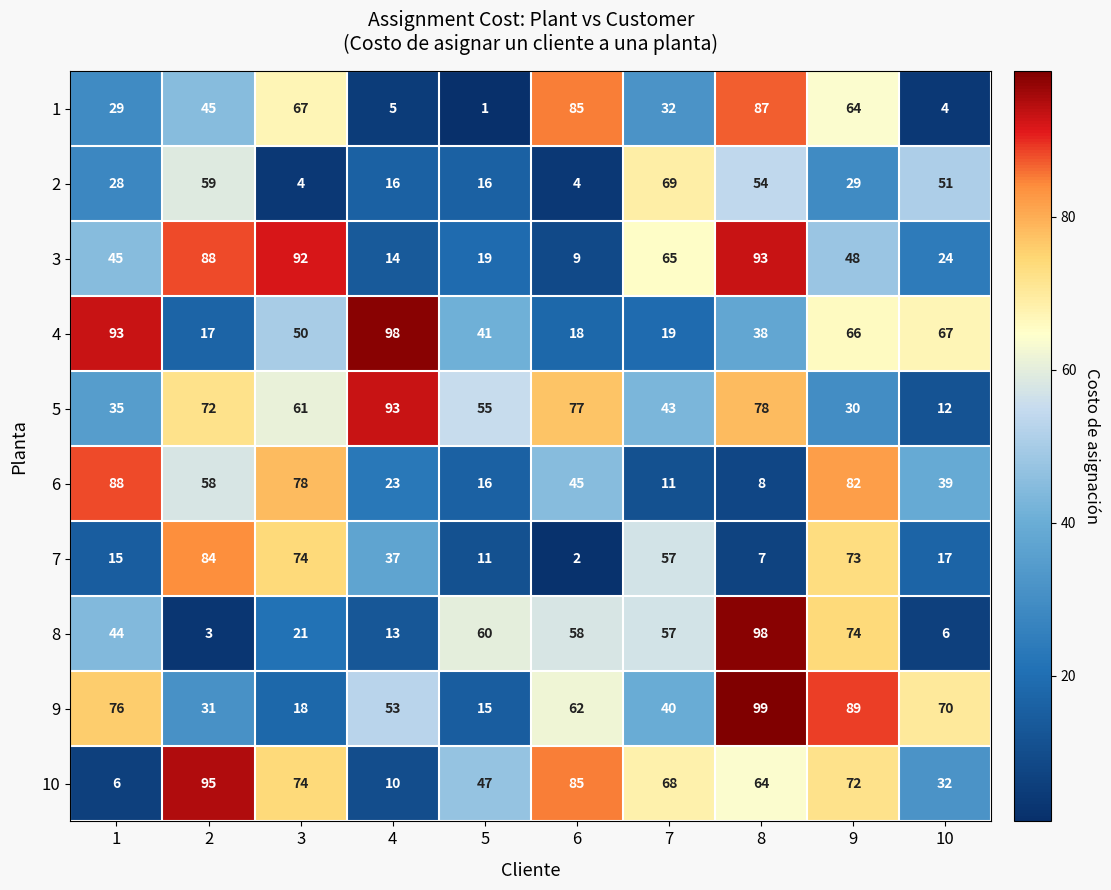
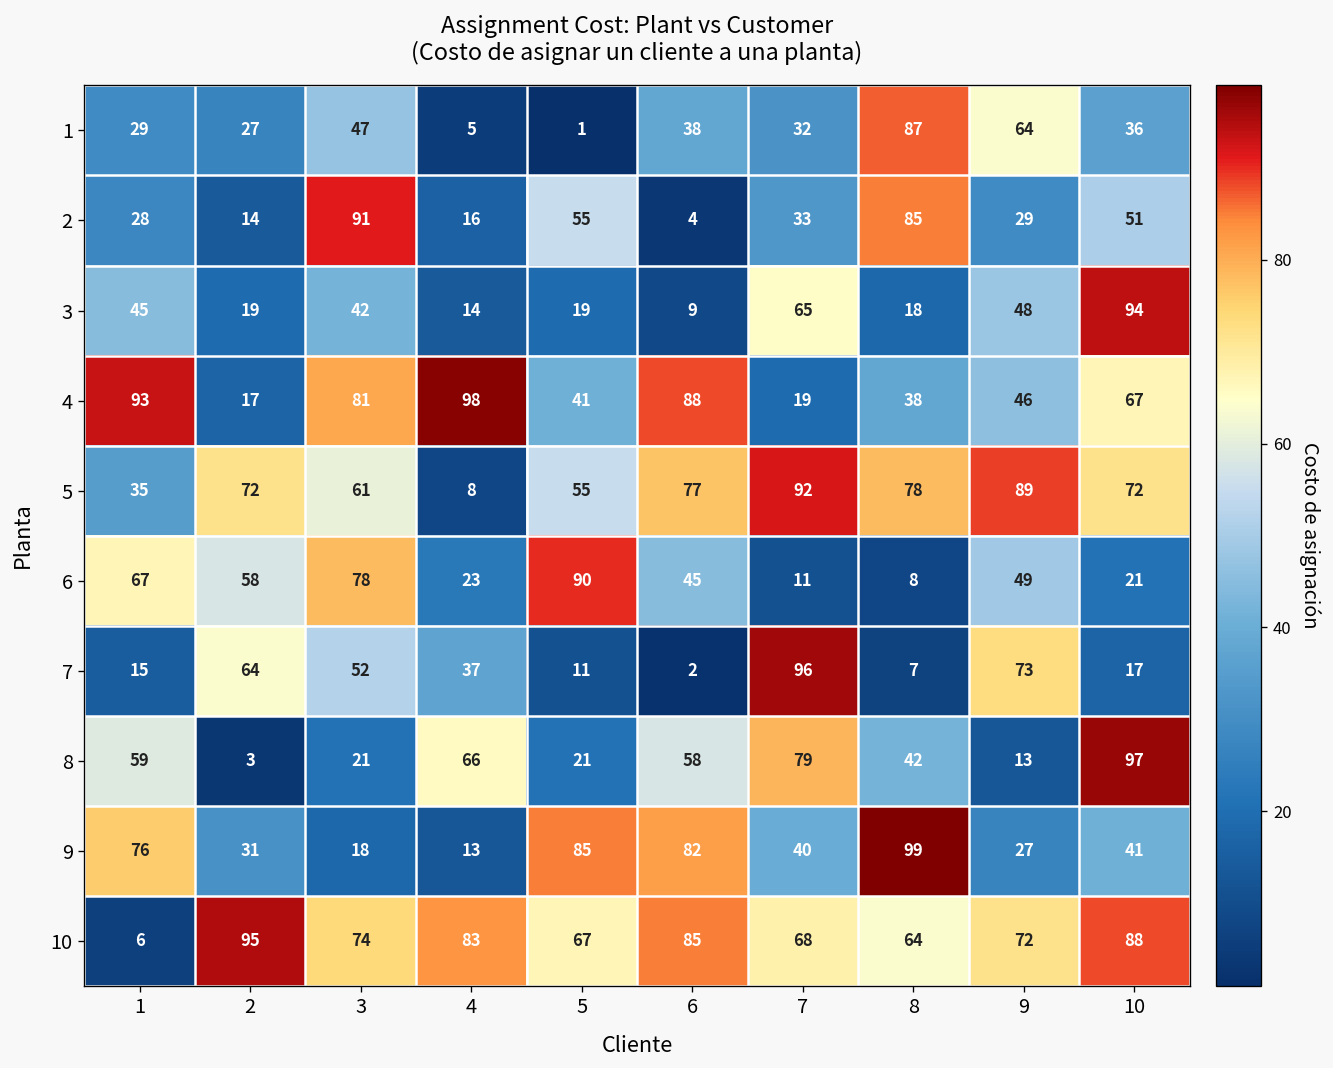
  {
    "1": {
      "1": 29,
-     "2": 45,
-     "3": 67,
+     "2": 27,
+     "3": 47,
      "4": 5,
      "5": 1,
-     "6": 85,
+     "6": 38,
      "7": 32,
      "8": 87,
      "9": 64,
-     "10": 4
+     "10": 36
    },
    "2": {
      "1": 28,
-     "2": 59,
-     "3": 4,
+     "2": 14,
+     "3": 91,
      "4": 16,
-     "5": 16,
+     "5": 55,
      "6": 4,
-     "7": 69,
-     "8": 54,
+     "7": 33,
+     "8": 85,
      "9": 29,
      "10": 51
    },
    "3": {
      "1": 45,
-     "2": 88,
-     "3": 92,
+     "2": 19,
+     "3": 42,
      "4": 14,
      "5": 19,
      "6": 9,
      "7": 65,
-     "8": 93,
+     "8": 18,
      "9": 48,
-     "10": 24
+     "10": 94
    },
    "4": {
      "1": 93,
      "2": 17,
-     "3": 50,
+     "3": 81,
      "4": 98,
      "5": 41,
-     "6": 18,
+     "6": 88,
      "7": 19,
      "8": 38,
-     "9": 66,
+     "9": 46,
      "10": 67
    },
    "5": {
      "1": 35,
      "2": 72,
      "3": 61,
-     "4": 93,
+     "4": 8,
      "5": 55,
      "6": 77,
-     "7": 43,
+     "7": 92,
      "8": 78,
-     "9": 30,
-     "10": 12
+     "9": 89,
+     "10": 72
    },
    "6": {
-     "1": 88,
+     "1": 67,
      "2": 58,
      "3": 78,
      "4": 23,
-     "5": 16,
+     "5": 90,
      "6": 45,
      "7": 11,
      "8": 8,
-     "9": 82,
-     "10": 39
+     "9": 49,
+     "10": 21
    },
    "7": {
      "1": 15,
-     "2": 84,
-     "3": 74,
+     "2": 64,
+     "3": 52,
      "4": 37,
      "5": 11,
      "6": 2,
-     "7": 57,
+     "7": 96,
      "8": 7,
      "9": 73,
      "10": 17
    },
    "8": {
-     "1": 44,
+     "1": 59,
      "2": 3,
      "3": 21,
-     "4": 13,
-     "5": 60,
+     "4": 66,
+     "5": 21,
      "6": 58,
-     "7": 57,
-     "8": 98,
-     "9": 74,
-     "10": 6
+     "7": 79,
+     "8": 42,
+     "9": 13,
+     "10": 97
    },
    "9": {
      "1": 76,
      "2": 31,
      "3": 18,
-     "4": 53,
-     "5": 15,
-     "6": 62,
+     "4": 13,
+     "5": 85,
+     "6": 82,
      "7": 40,
      "8": 99,
-     "9": 89,
-     "10": 70
+     "9": 27,
+     "10": 41
    },
    "10": {
      "1": 6,
      "2": 95,
      "3": 74,
-     "4": 10,
-     "5": 47,
+     "4": 83,
+     "5": 67,
      "6": 85,
      "7": 68,
      "8": 64,
      "9": 72,
-     "10": 32
+     "10": 88
    }
  }
